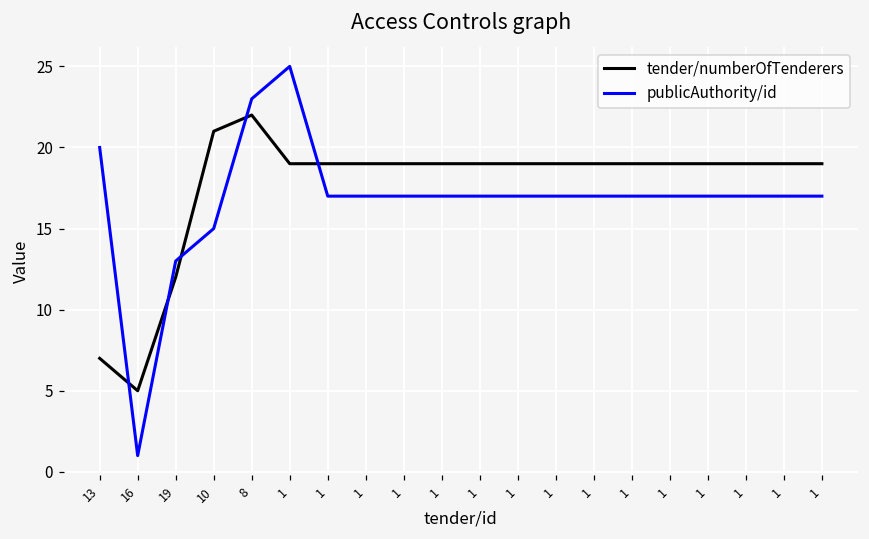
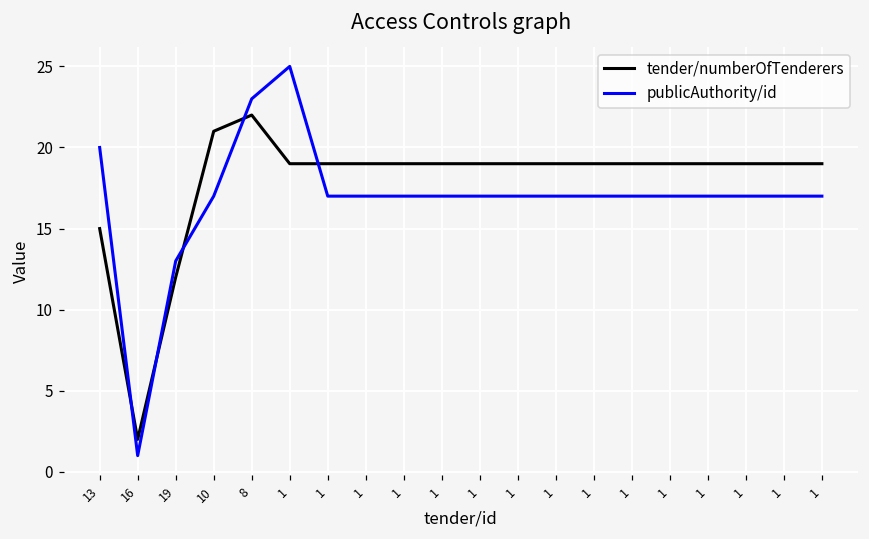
  {
    "tender/numberOfTenderers": {
-     "13": 7,
-     "16": 5,
+     "13": 15,
+     "16": 2,
      "19": 12,
      "10": 21,
      "8": 22
    },
    "publicAuthority/id": {
      "13": 20,
      "16": 1,
      "19": 13,
-     "10": 15,
+     "10": 17,
      "8": 23
    }
  }
